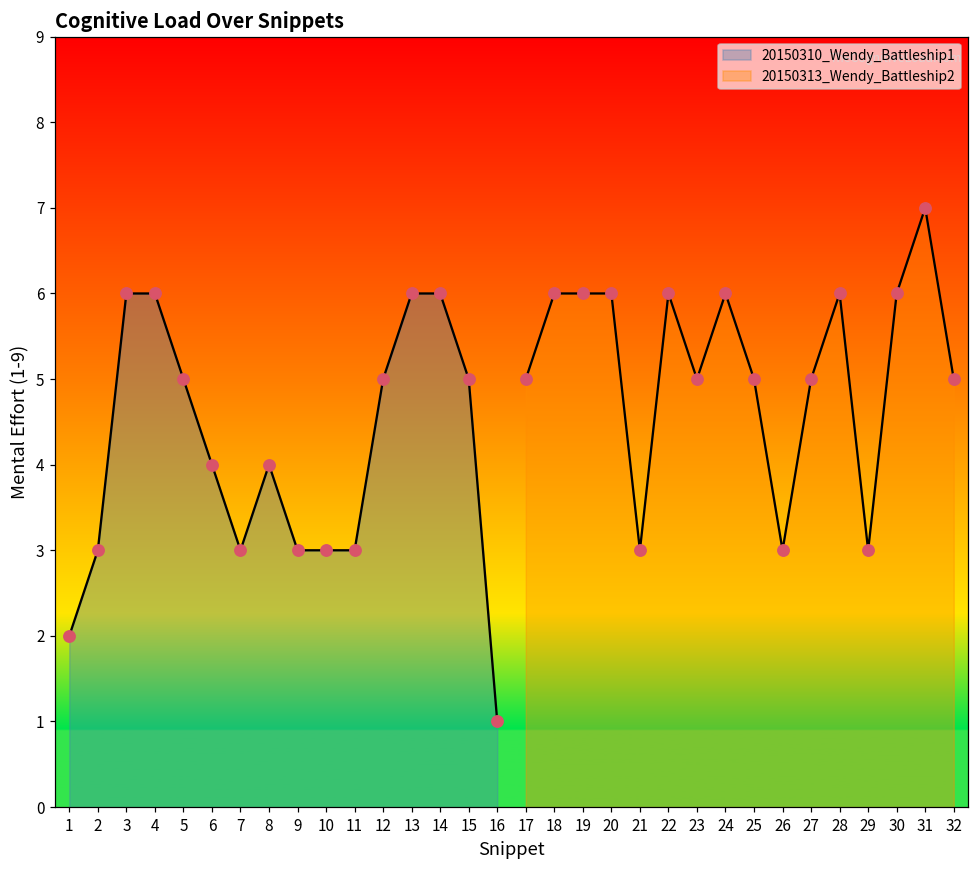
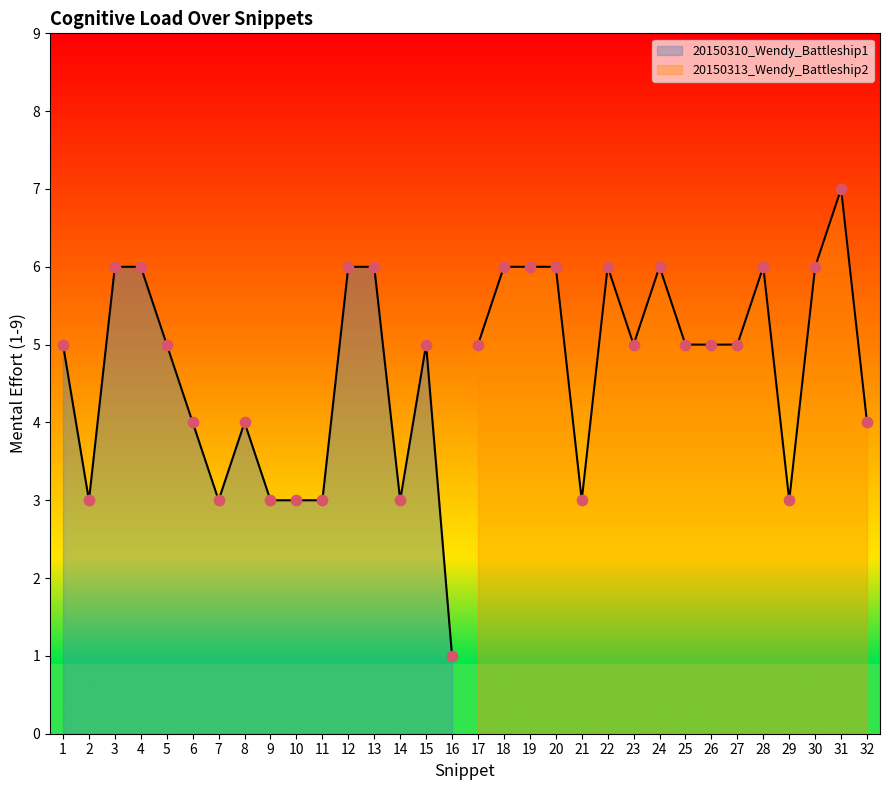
  {
    "20150310_Wendy_Battleship1": {
-     "1": 2,
+     "1": 5,
      "2": 3,
      "3": 6,
      "4": 6,
      "5": 5,
      "6": 4,
      "7": 3,
      "8": 4,
      "9": 3,
      "10": 3,
      "11": 3,
-     "12": 5,
+     "12": 6,
      "13": 6,
-     "14": 6,
+     "14": 3,
      "15": 5,
      "16": 1
    },
    "20150313_Wendy_Battleship2": {
      "17": 5,
      "18": 6,
      "19": 6,
      "20": 6,
      "21": 3,
      "22": 6,
      "23": 5,
      "24": 6,
      "25": 5,
-     "26": 3,
+     "26": 5,
      "27": 5,
      "28": 6,
      "29": 3,
      "30": 6,
      "31": 7,
-     "32": 5
+     "32": 4
    }
  }
